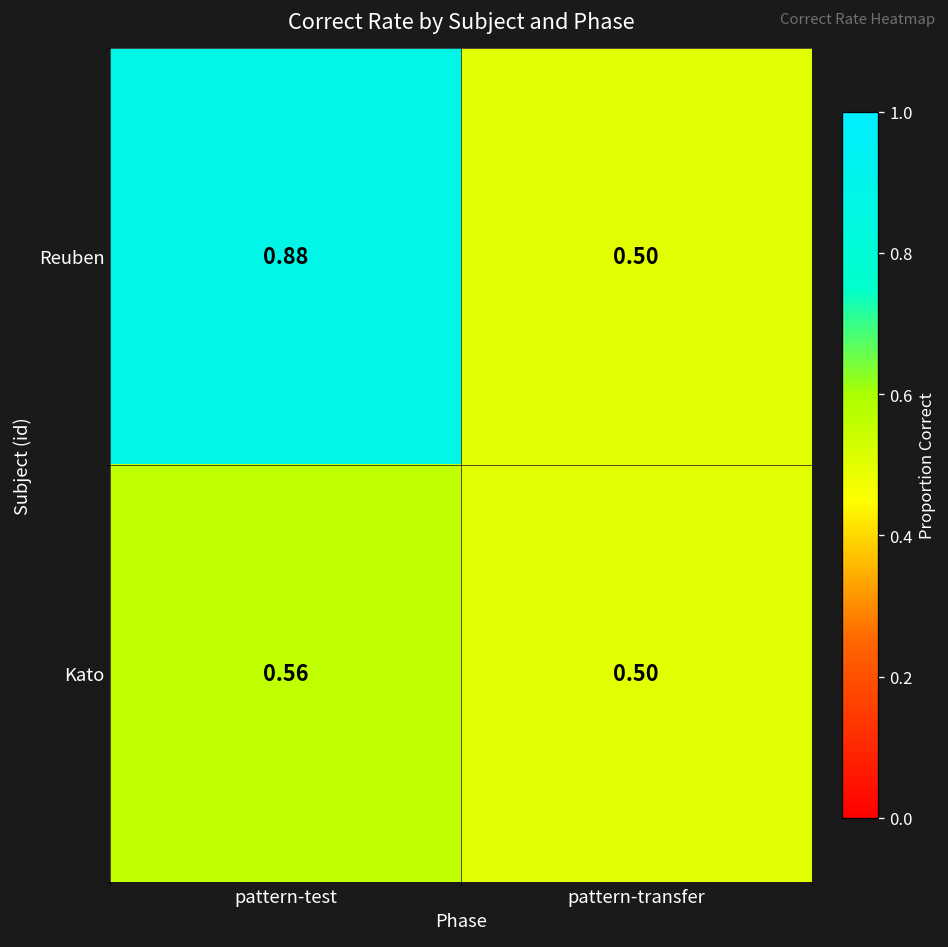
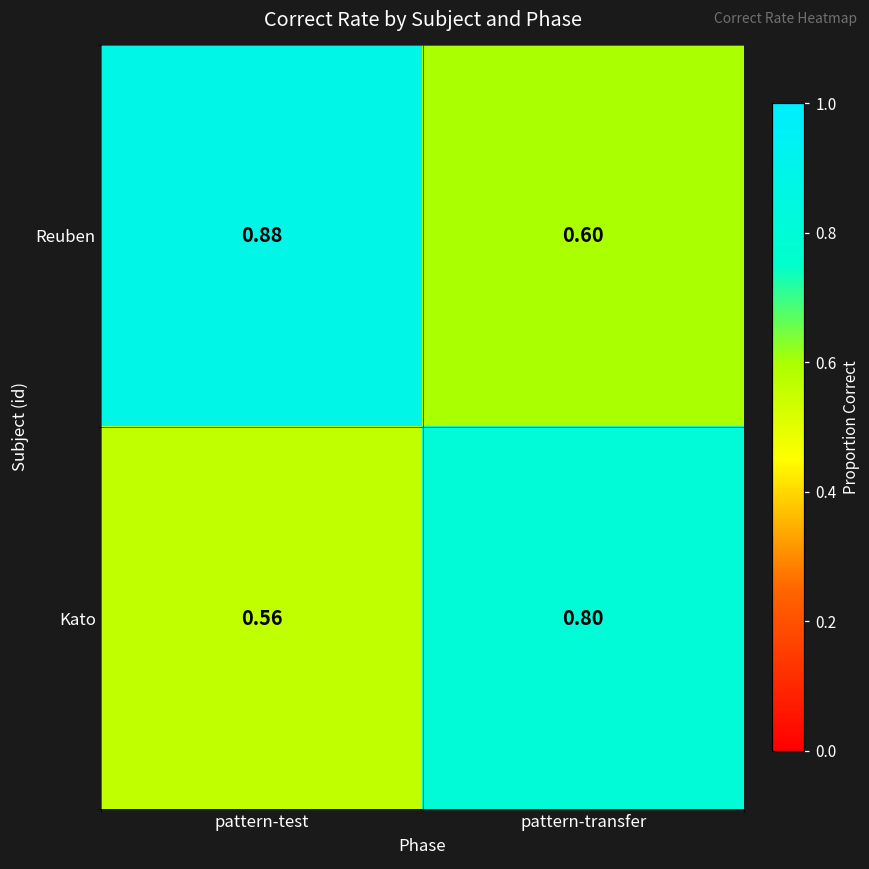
  {
    "Reuben": {
      "pattern-test": 0.88,
-     "pattern-transfer": 0.50
+     "pattern-transfer": 0.60
    },
    "Kato": {
      "pattern-test": 0.56,
-     "pattern-transfer": 0.50
+     "pattern-transfer": 0.80
    }
  }
